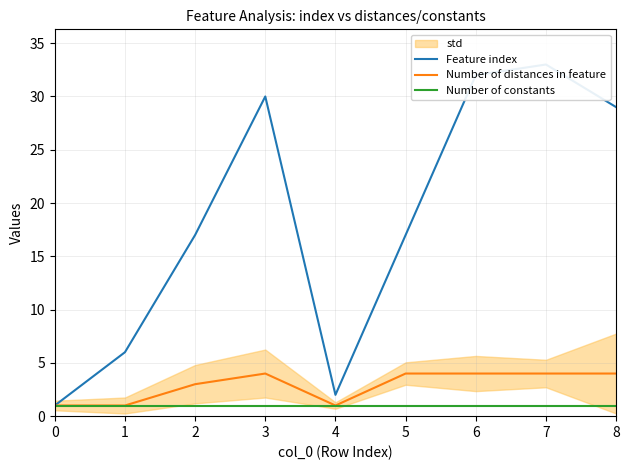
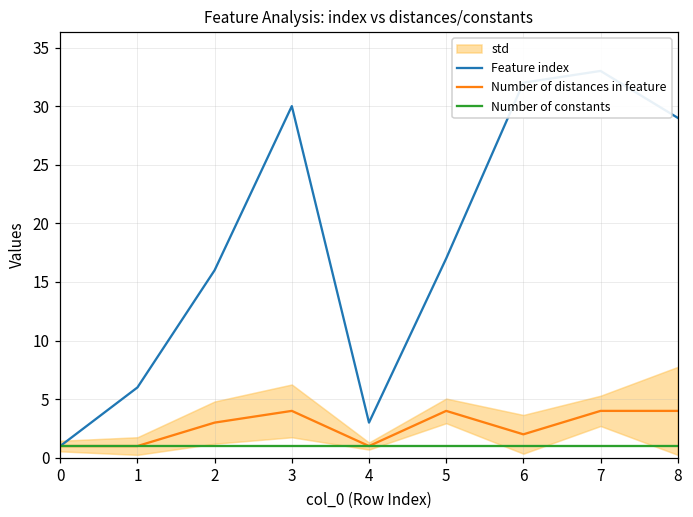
  {
    "Feature index": {
      "1": 6,
-     "2": 17,
+     "2": 16,
      "3": 30,
-     "4": 2,
+     "4": 3,
      "5": 17,
      "8": 29
    },
    "Number of distances in feature": {
      "2": 3,
      "3": 4,
      "5": 4,
-     "6": 4,
+     "6": 2,
      "7": 4,
      "8": 4
    },
    "Number of constants": {
      "2": 1,
      "3": 1,
      "5": 1,
      "6": 1,
      "7": 1,
      "8": 1
    }
  }
